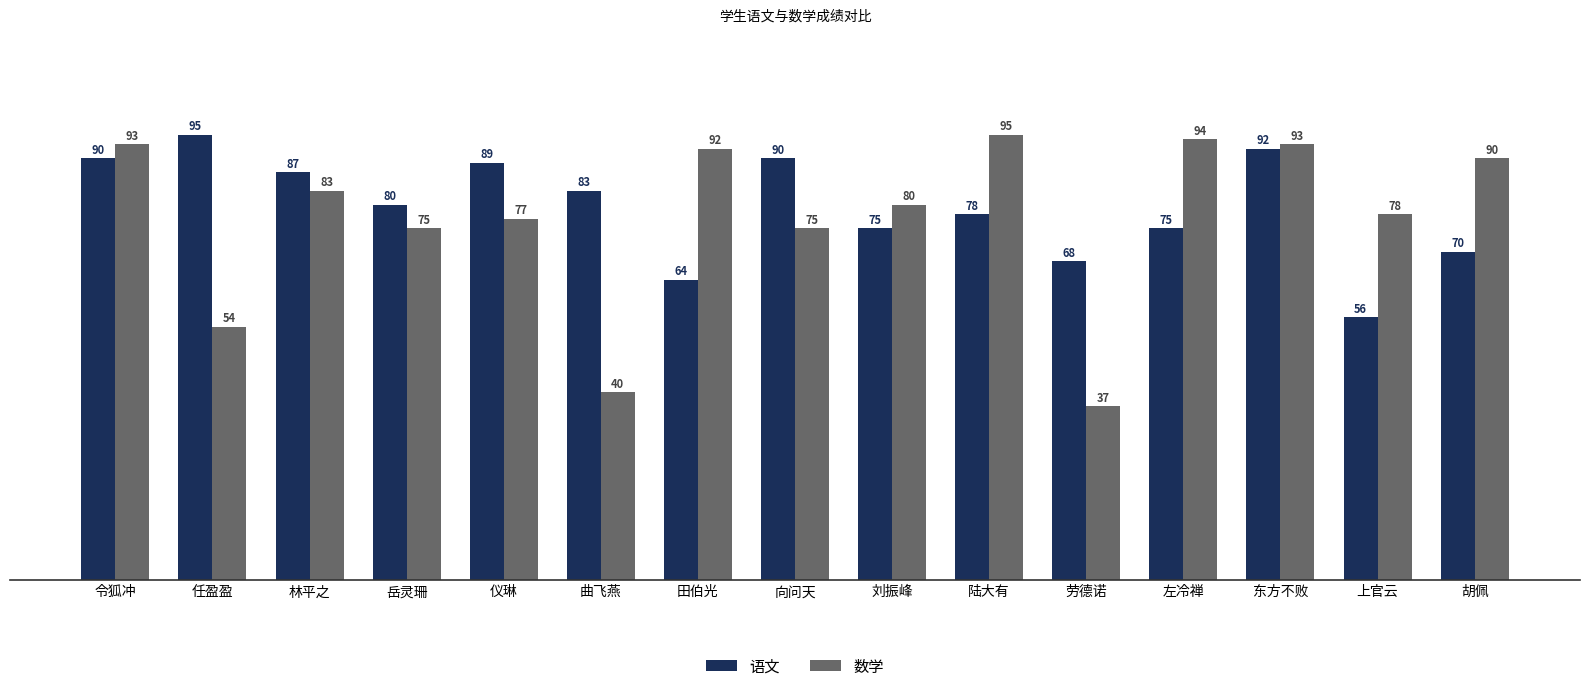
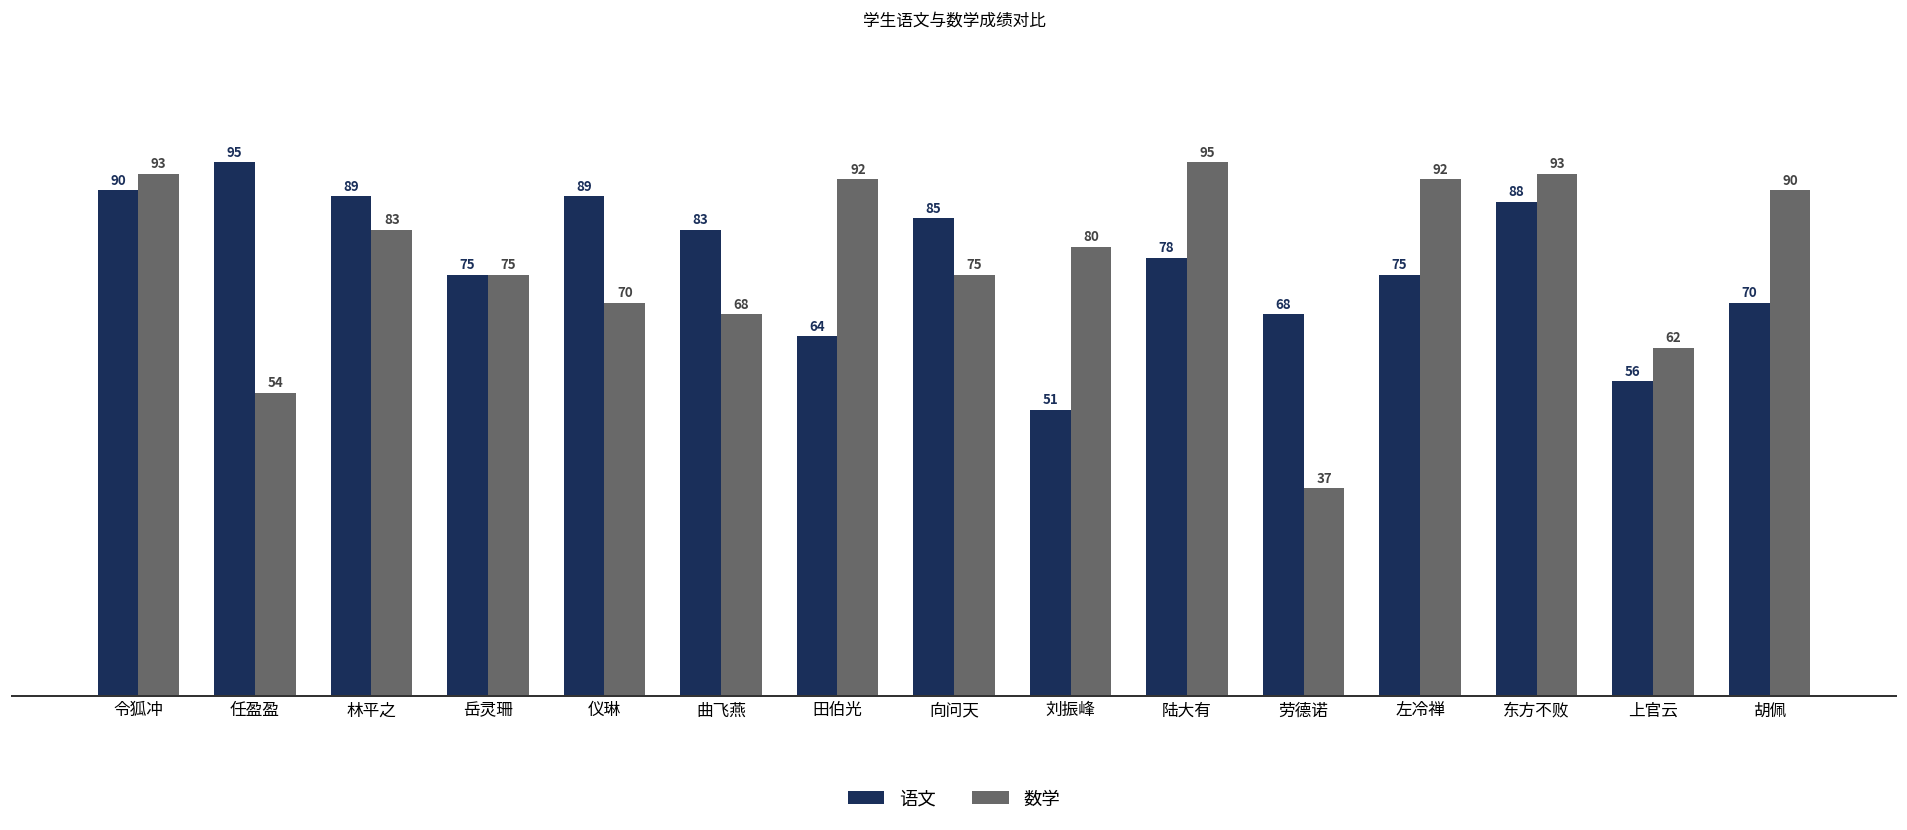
  {
    "语文": {
      "令狐冲": 90,
      "任盈盈": 95,
-     "林平之": 87,
-     "岳灵珊": 80,
+     "林平之": 89,
+     "岳灵珊": 75,
      "仪琳": 89,
      "曲飞燕": 83,
      "田伯光": 64,
-     "向问天": 90,
-     "刘振峰": 75,
+     "向问天": 85,
+     "刘振峰": 51,
      "陆大有": 78,
      "劳德诺": 68,
      "左冷禅": 75,
-     "东方不败": 92,
+     "东方不败": 88,
      "上官云": 56,
      "胡佩": 70
    },
    "数学": {
      "令狐冲": 93,
      "任盈盈": 54,
      "林平之": 83,
      "岳灵珊": 75,
-     "仪琳": 77,
-     "曲飞燕": 40,
+     "仪琳": 70,
+     "曲飞燕": 68,
      "田伯光": 92,
      "向问天": 75,
      "刘振峰": 80,
      "陆大有": 95,
      "劳德诺": 37,
-     "左冷禅": 94,
+     "左冷禅": 92,
      "东方不败": 93,
-     "上官云": 78,
+     "上官云": 62,
      "胡佩": 90
    }
  }
